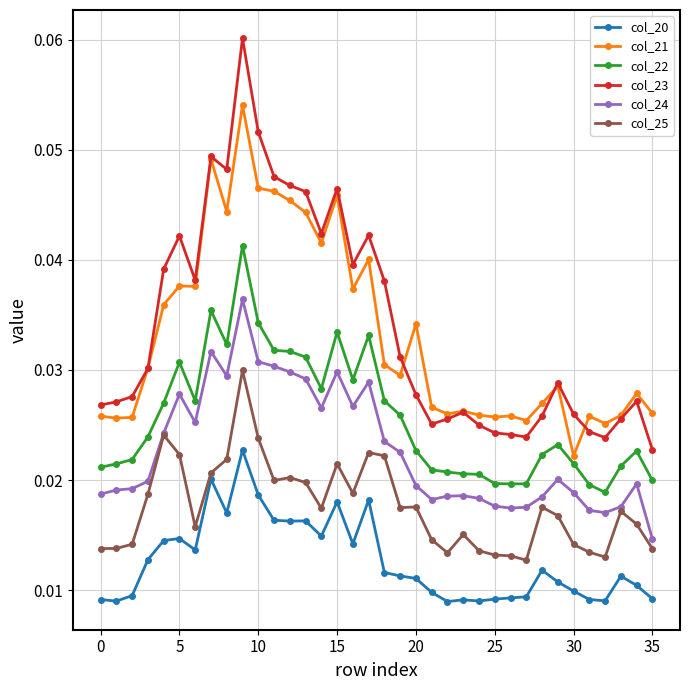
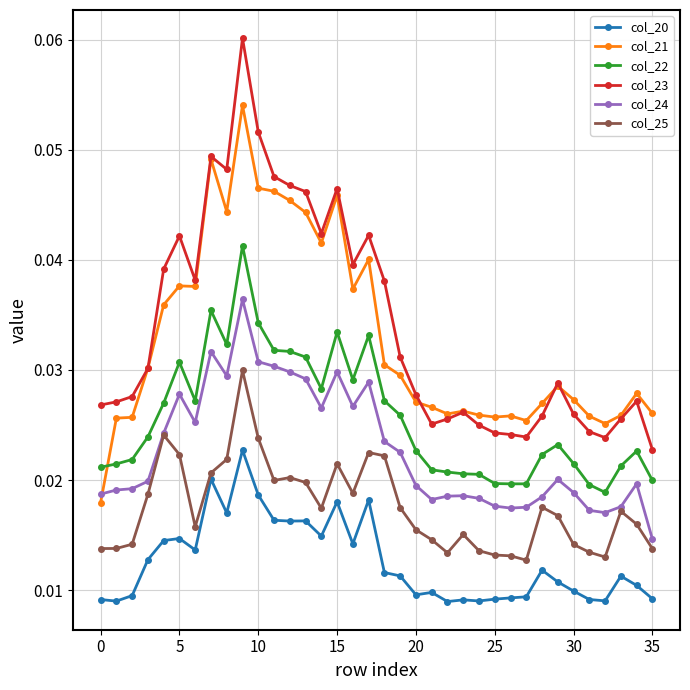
  {
    "col_20": {
      "0": 0.0091,
      "5": 0.0147,
      "10": 0.0186,
      "15": 0.0180,
-     "20": 0.0111,
+     "20": 0.0096,
      "25": 0.0092,
      "30": 0.0099,
      "35": 0.0092
    },
    "col_21": {
-     "0": 0.0258,
+     "0": 0.0179,
      "5": 0.0376,
      "10": 0.0465,
      "15": 0.0459,
-     "20": 0.0342,
+     "20": 0.0271,
      "25": 0.0257,
-     "30": 0.0222,
+     "30": 0.0273,
      "35": 0.0261
    },
    "col_22": {
      "0": 0.0212,
      "5": 0.0307,
      "10": 0.0343,
      "15": 0.0335,
      "20": 0.0227,
      "25": 0.0197,
      "30": 0.0215,
      "35": 0.0200
    },
    "col_23": {
      "0": 0.0268,
      "5": 0.0422,
      "10": 0.0516,
      "15": 0.0465,
      "20": 0.0278,
      "25": 0.0243,
      "30": 0.0260,
      "35": 0.0228
    },
    "col_24": {
      "0": 0.0187,
      "5": 0.0278,
      "10": 0.0307,
      "15": 0.0298,
      "20": 0.0195,
      "25": 0.0176,
      "30": 0.0189,
      "35": 0.0146
    },
    "col_25": {
      "0": 0.0138,
      "5": 0.0223,
      "10": 0.0238,
      "15": 0.0215,
-     "20": 0.0176,
+     "20": 0.0155,
      "25": 0.0132,
      "30": 0.0141,
      "35": 0.0138
    }
  }
